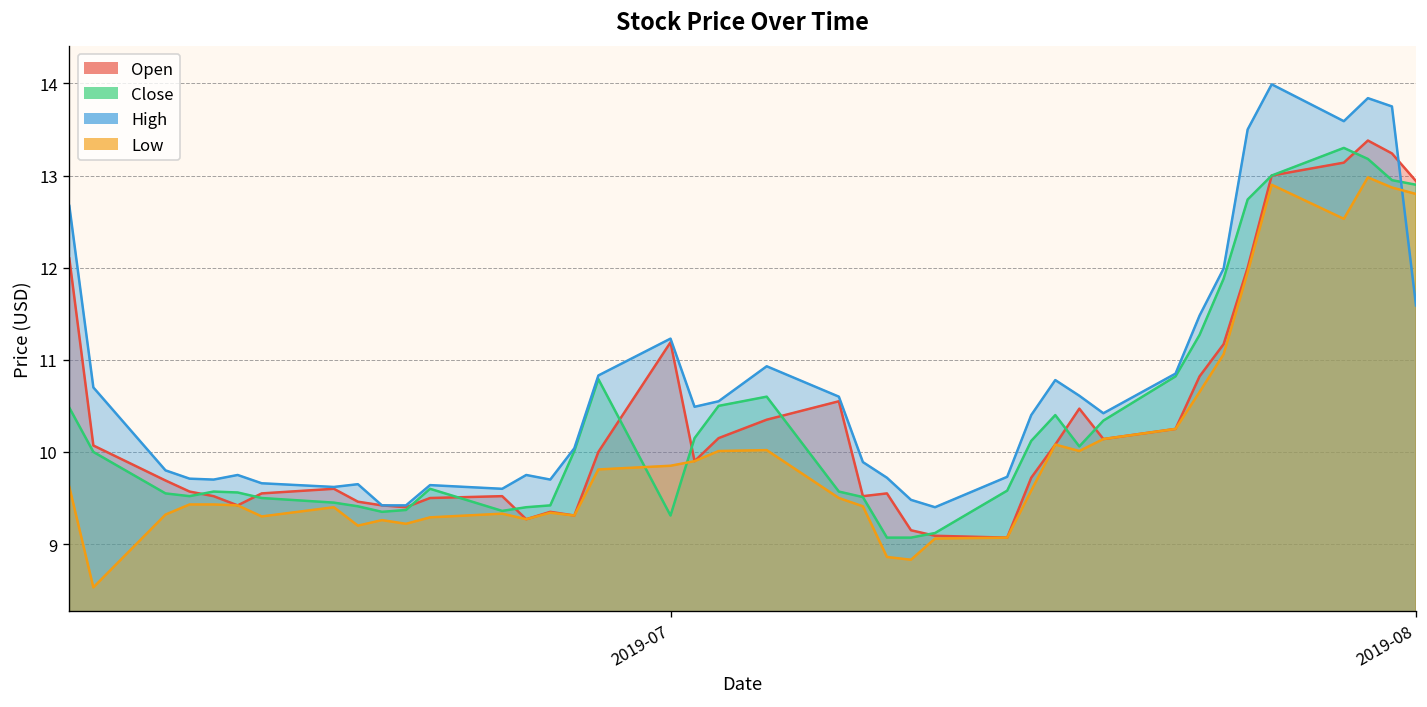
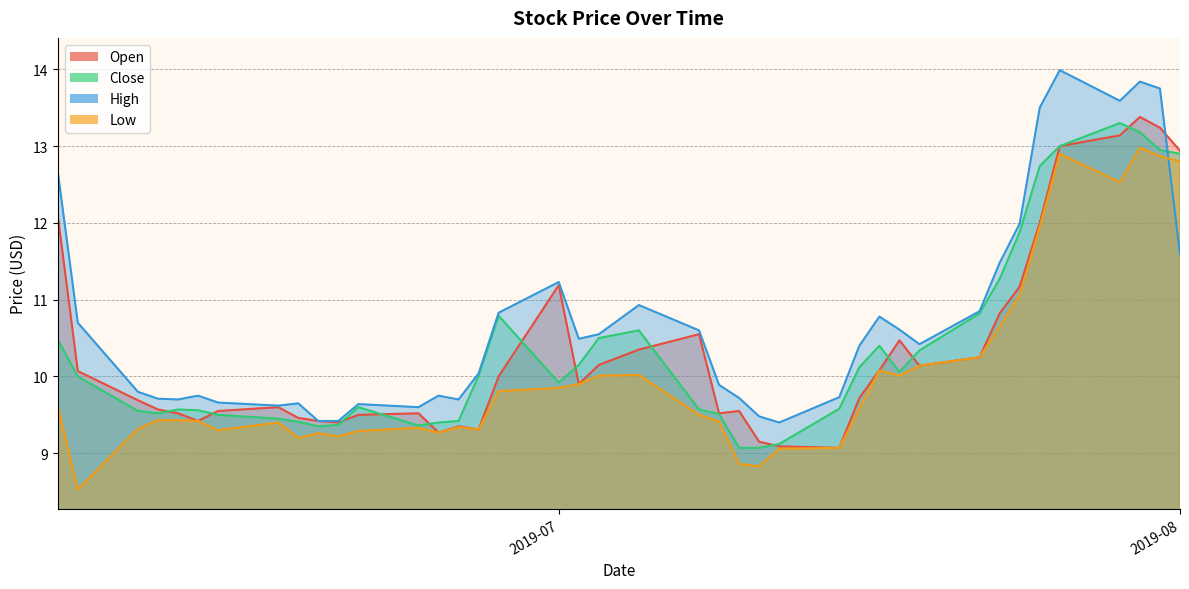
  {
    "Close": {
-     "2019-07": 9.3,
+     "2019-07": 9.9,
      "2019-08": 12.9
    },
    "High": {
      "2019-07": 11.2,
      "2019-08": 11.6
    }
  }
